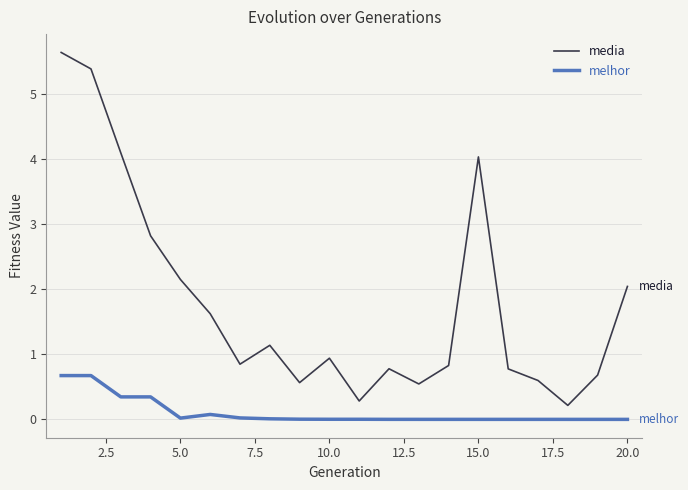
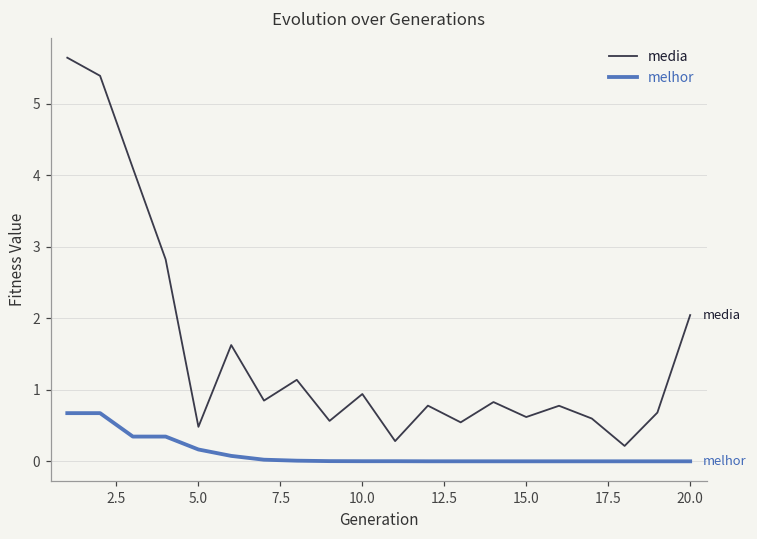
  {
    "media": {
-     "5.0": 2.2,
+     "5.0": 0.5,
      "10.0": 0.9,
-     "15.0": 4.0,
+     "15.0": 0.6,
      "20.0": 2.0
    },
    "melhor": {
-     "5.0": 0.0,
+     "5.0": 0.2,
      "10.0": 0.0,
      "15.0": 0.0,
      "20.0": 0.0
    }
  }
